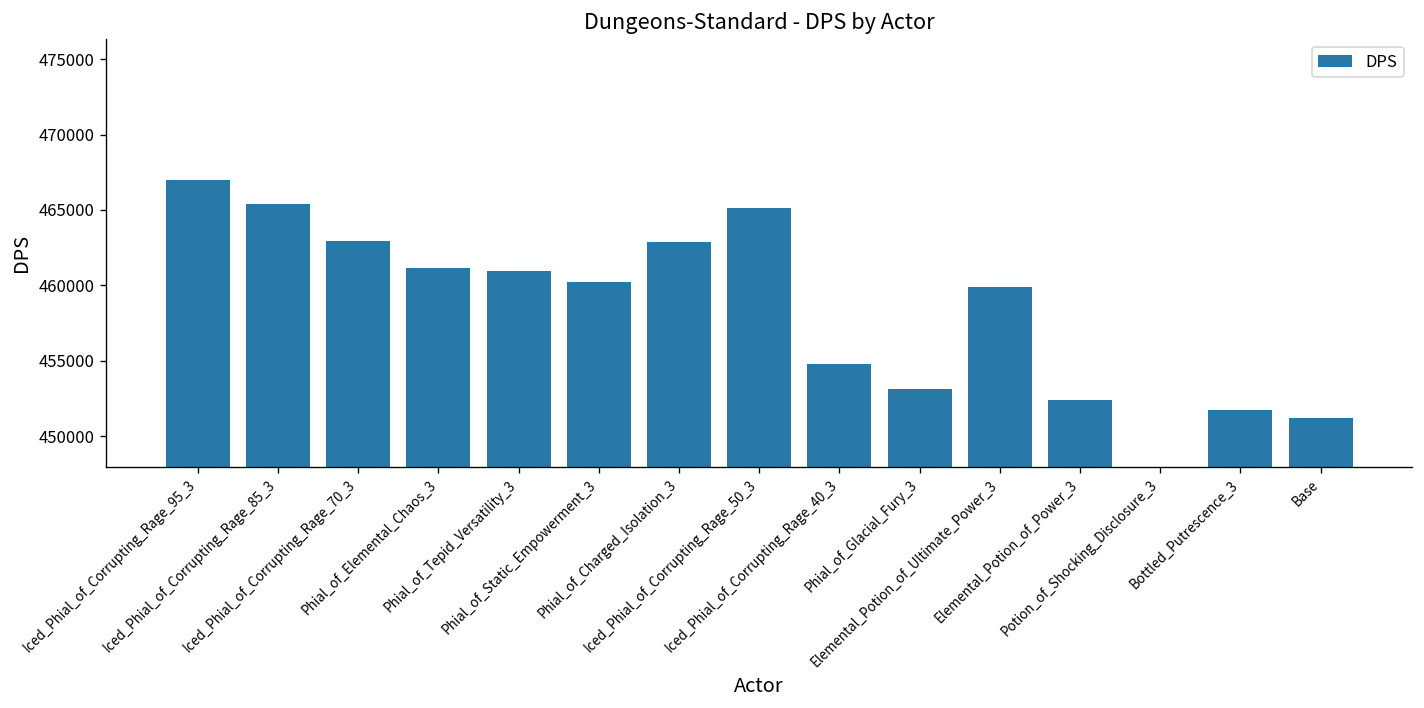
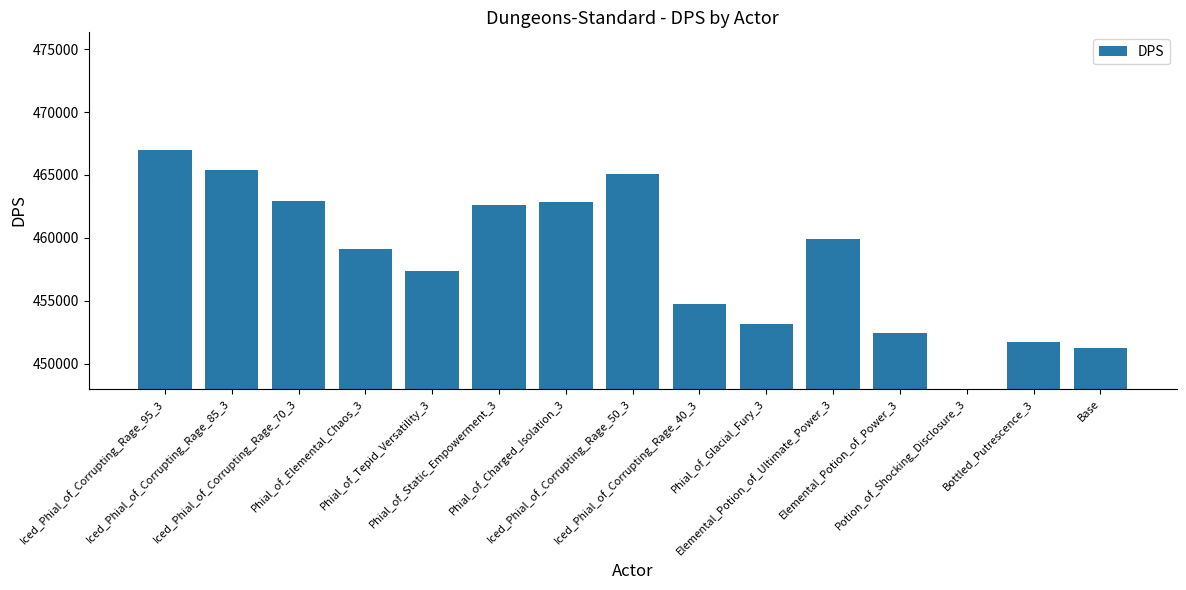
  {
    "Iced_Phial_of_Corrupting_Rage_95_3": 467000,
    "Iced_Phial_of_Corrupting_Rage_85_3": 465400,
    "Iced_Phial_of_Corrupting_Rage_70_3": 462900,
-   "Phial_of_Elemental_Chaos_3": 461100,
-   "Phial_of_Tepid_Versatility_3": 461000,
-   "Phial_of_Static_Empowerment_3": 460200,
+   "Phial_of_Elemental_Chaos_3": 459100,
+   "Phial_of_Tepid_Versatility_3": 457400,
+   "Phial_of_Static_Empowerment_3": 462600,
    "Phial_of_Charged_Isolation_3": 462900,
    "Iced_Phial_of_Corrupting_Rage_50_3": 465100,
    "Iced_Phial_of_Corrupting_Rage_40_3": 454800,
    "Phial_of_Glacial_Fury_3": 453100,
    "Elemental_Potion_of_Ultimate_Power_3": 459900,
    "Elemental_Potion_of_Power_3": 452400,
    "Bottled_Putrescence_3": 451700,
    "Base": 451200
  }
